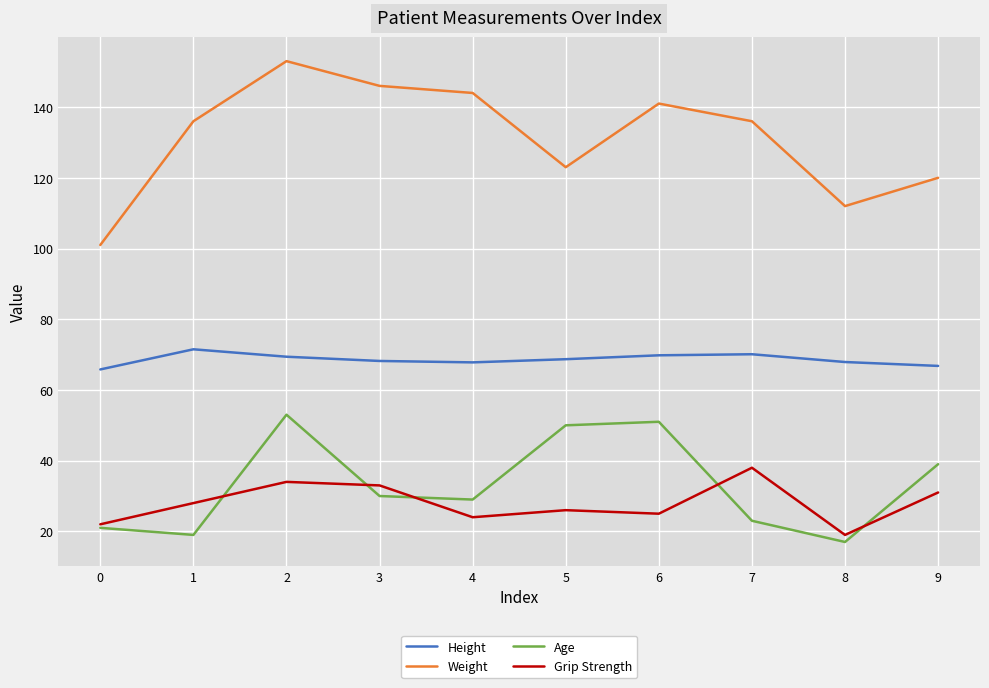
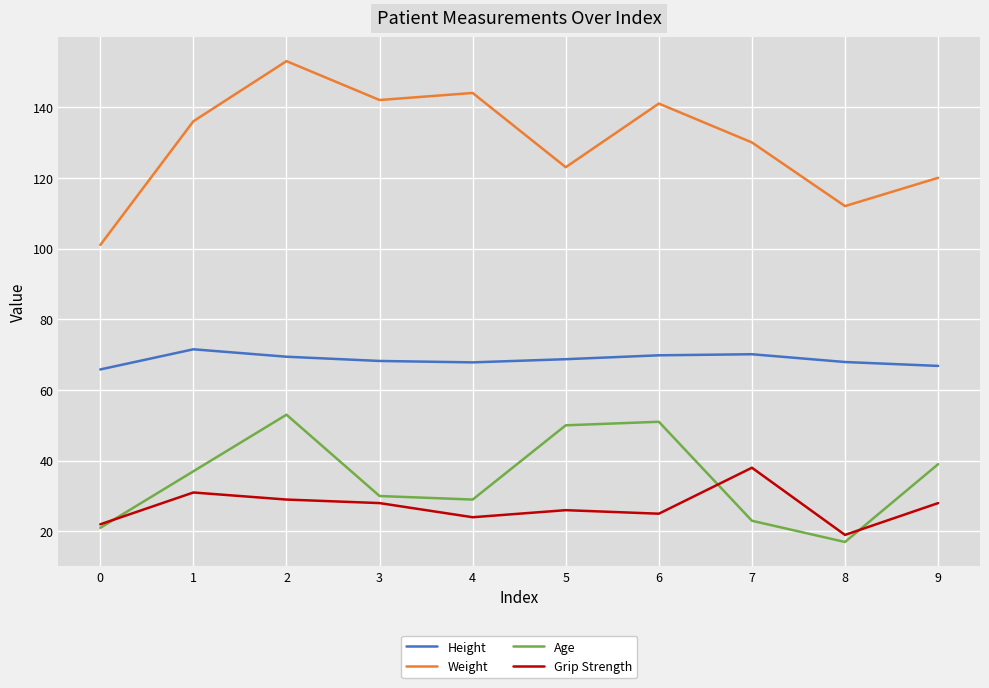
  {
    "Height": {
      "0": 66,
      "1": 72,
      "2": 69,
      "3": 68,
      "4": 68,
      "5": 69,
      "6": 70,
      "7": 70,
      "8": 68,
      "9": 67
    },
    "Weight": {
      "0": 101,
      "1": 136,
      "2": 153,
-     "3": 146,
+     "3": 142,
      "4": 144,
      "5": 123,
      "6": 141,
-     "7": 136,
+     "7": 130,
      "8": 112,
      "9": 120
    },
    "Age": {
      "0": 21,
-     "1": 19,
+     "1": 37,
      "2": 53,
      "3": 30,
      "4": 29,
      "5": 50,
      "6": 51,
      "7": 23,
      "8": 17,
      "9": 39
    },
    "Grip Strength": {
      "0": 22,
-     "1": 28,
-     "2": 34,
-     "3": 33,
+     "1": 31,
+     "2": 29,
+     "3": 28,
      "4": 24,
      "5": 26,
      "6": 25,
      "7": 38,
      "8": 19,
-     "9": 31
+     "9": 28
    }
  }
